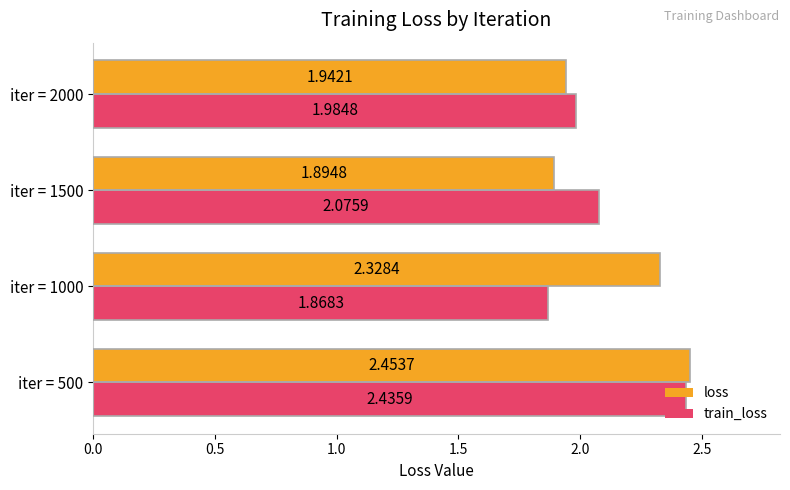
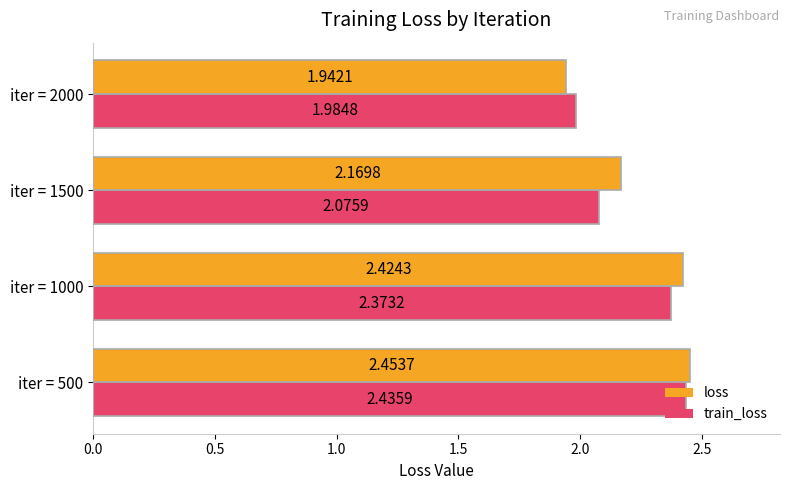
  {
    "loss": {
      "iter = 2000": 1.9421,
-     "iter = 1500": 1.8948,
-     "iter = 1000": 2.3284,
+     "iter = 1500": 2.1698,
+     "iter = 1000": 2.4243,
      "iter = 500": 2.4537
    },
    "train_loss": {
      "iter = 2000": 1.9848,
      "iter = 1500": 2.0759,
-     "iter = 1000": 1.8683,
+     "iter = 1000": 2.3732,
      "iter = 500": 2.4359
    }
  }
